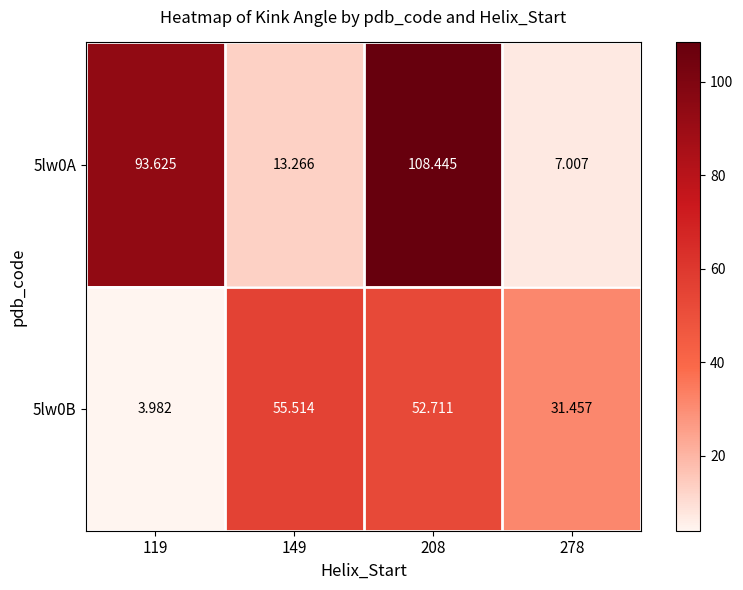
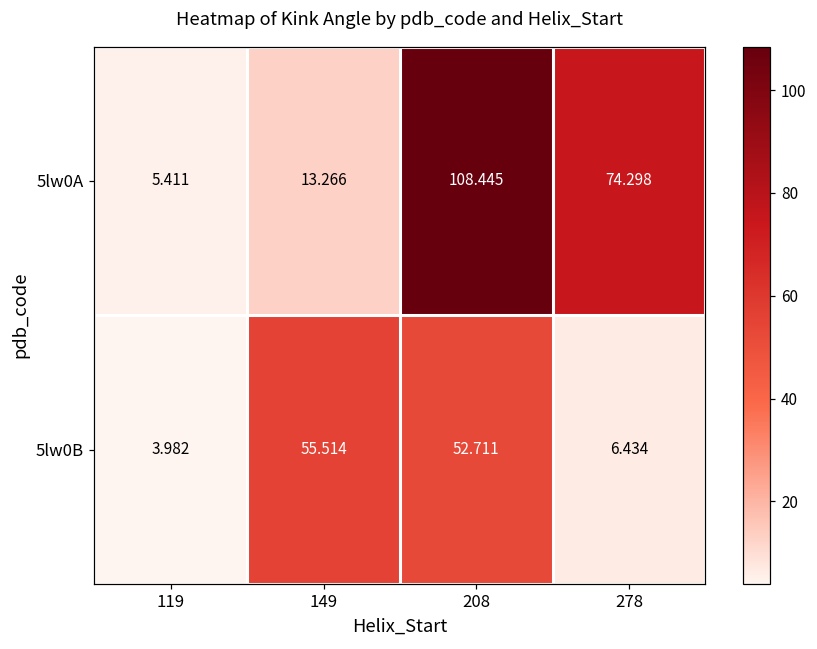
  {
    "5lw0A": {
-     "119": 93.625,
+     "119": 5.411,
      "149": 13.266,
      "208": 108.445,
-     "278": 7.007
+     "278": 74.298
    },
    "5lw0B": {
      "119": 3.982,
      "149": 55.514,
      "208": 52.711,
-     "278": 31.457
+     "278": 6.434
    }
  }
